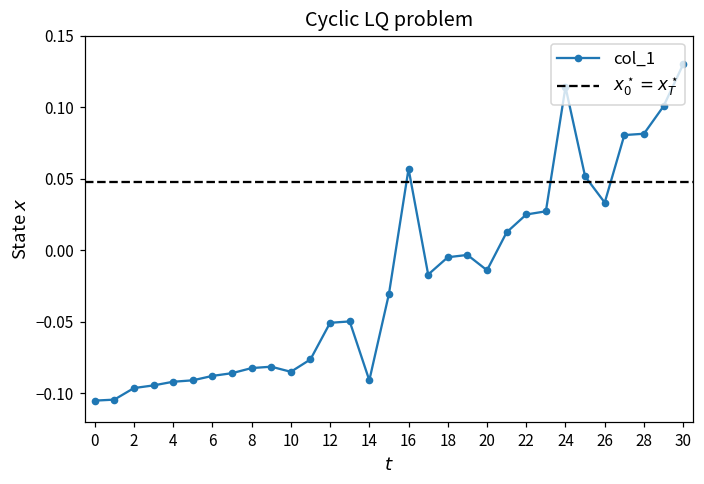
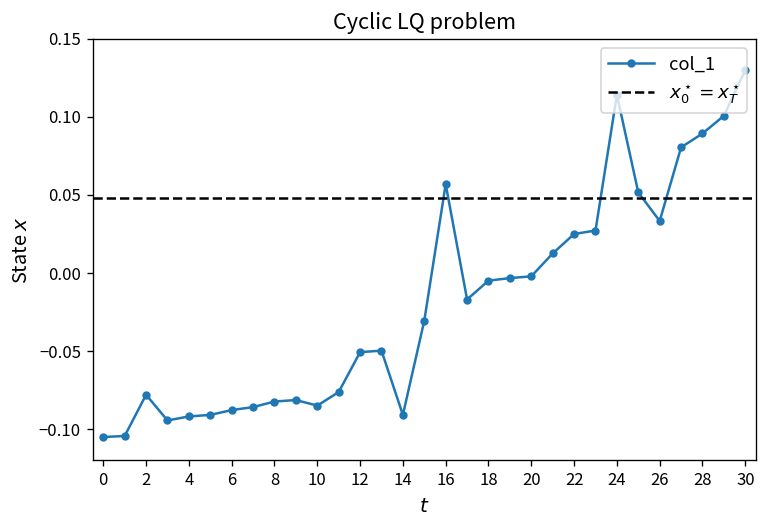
  {
    "0": -0.105,
-   "2": -0.096,
+   "2": -0.078,
    "4": -0.092,
    "6": -0.088,
    "8": -0.082,
    "10": -0.085,
    "12": -0.051,
    "14": -0.091,
    "16": 0.057,
    "18": -0.005,
-   "20": -0.014,
+   "20": -0.002,
    "22": 0.025,
    "26": 0.033,
-   "28": 0.081
+   "28": 0.089
  }
